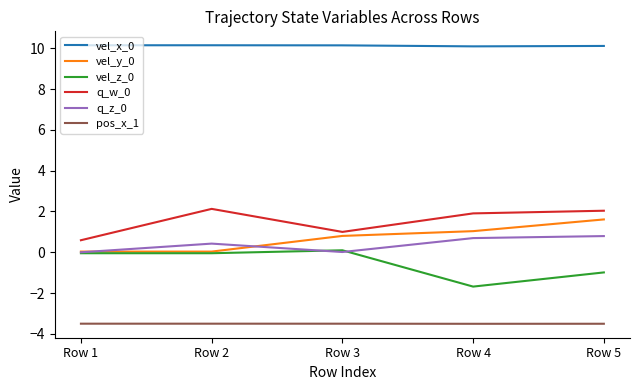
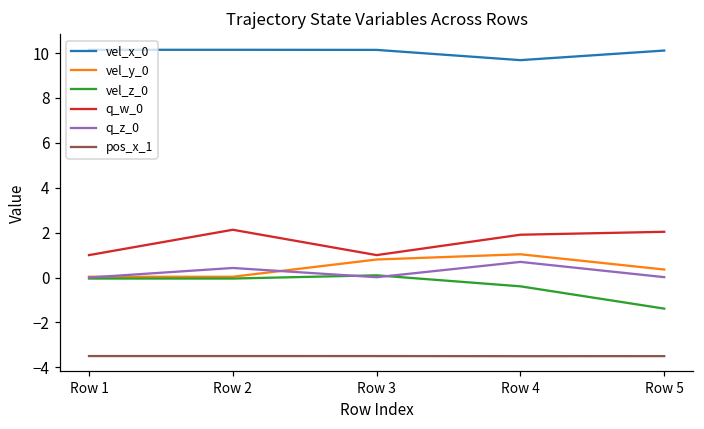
  {
    "vel_x_0": {
      "Row 2": 10.1,
      "Row 3": 10.1,
-     "Row 4": 10.1,
+     "Row 4": 9.7,
      "Row 5": 10.1
    },
    "vel_y_0": {
      "Row 3": 0.8,
      "Row 4": 1.0,
-     "Row 5": 1.6
+     "Row 5": 0.4
    },
    "vel_z_0": {
-     "Row 4": -1.7,
-     "Row 5": -1.0
+     "Row 4": -0.4,
+     "Row 5": -1.4
    },
    "q_w_0": {
-     "Row 1": 0.6,
+     "Row 1": 1.0,
      "Row 2": 2.1,
      "Row 3": 1.0,
      "Row 4": 1.9,
      "Row 5": 2.0
    },
    "q_z_0": {
      "Row 2": 0.4,
      "Row 4": 0.7,
-     "Row 5": 0.8
+     "Row 5": 0.0
    },
    "pos_x_1": {
      "Row 1": -3.5,
      "Row 2": -3.5,
      "Row 3": -3.5,
      "Row 4": -3.5,
      "Row 5": -3.5
    }
  }
